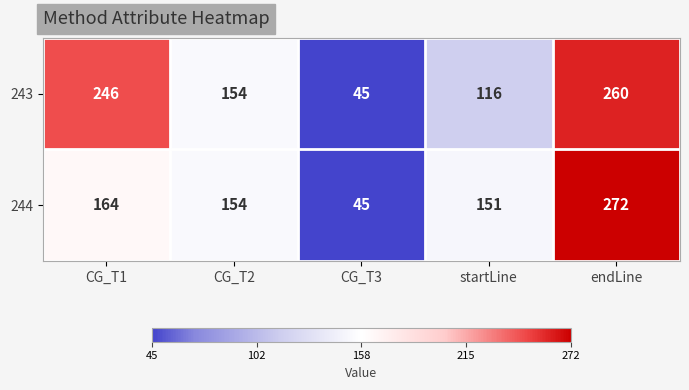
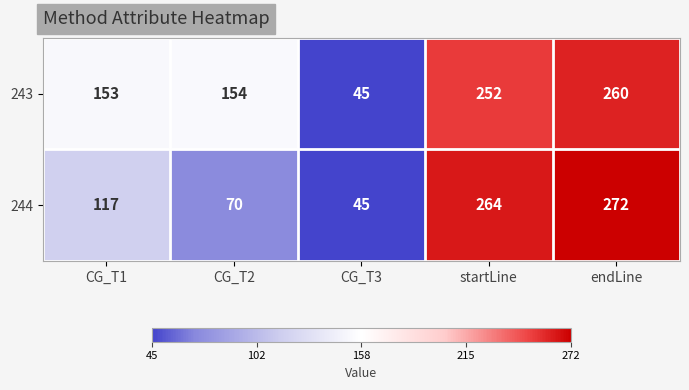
  {
    "243": {
-     "CG_T1": 246,
+     "CG_T1": 153,
      "CG_T2": 154,
      "CG_T3": 45,
-     "startLine": 116,
+     "startLine": 252,
      "endLine": 260
    },
    "244": {
-     "CG_T1": 164,
-     "CG_T2": 154,
+     "CG_T1": 117,
+     "CG_T2": 70,
      "CG_T3": 45,
-     "startLine": 151,
+     "startLine": 264,
      "endLine": 272
    }
  }
